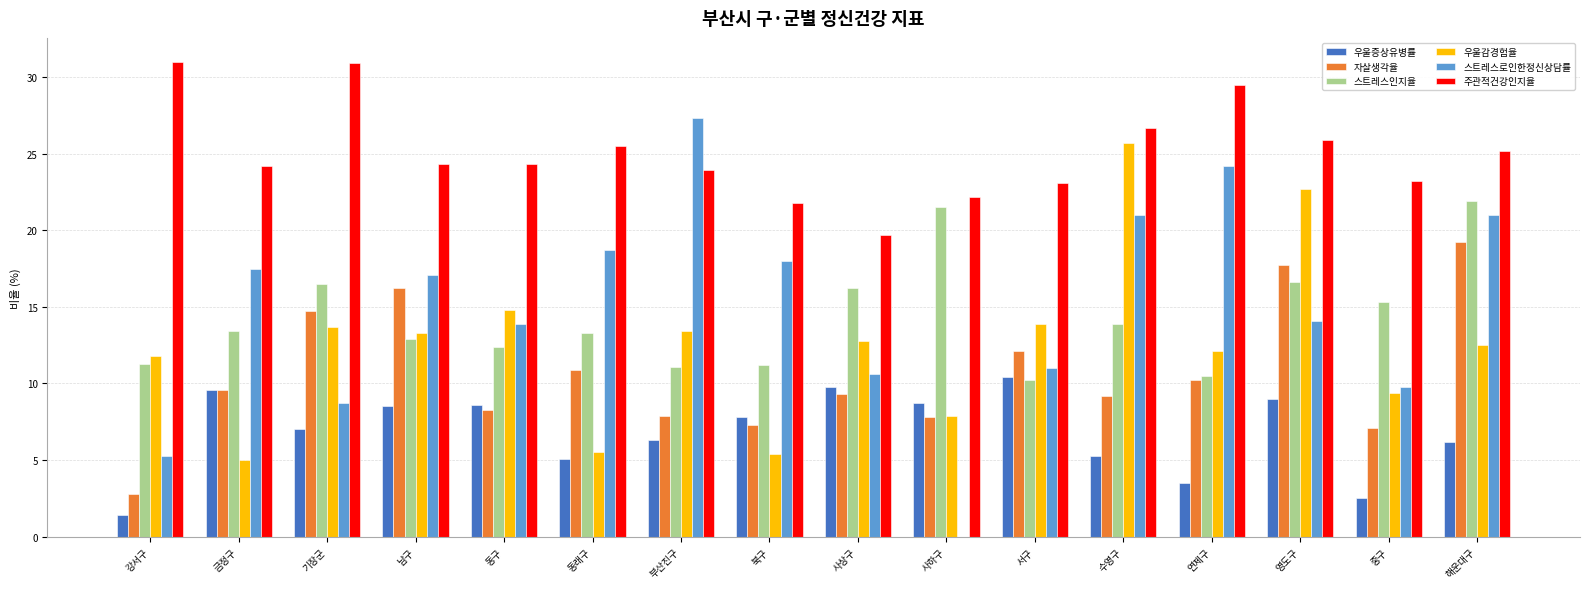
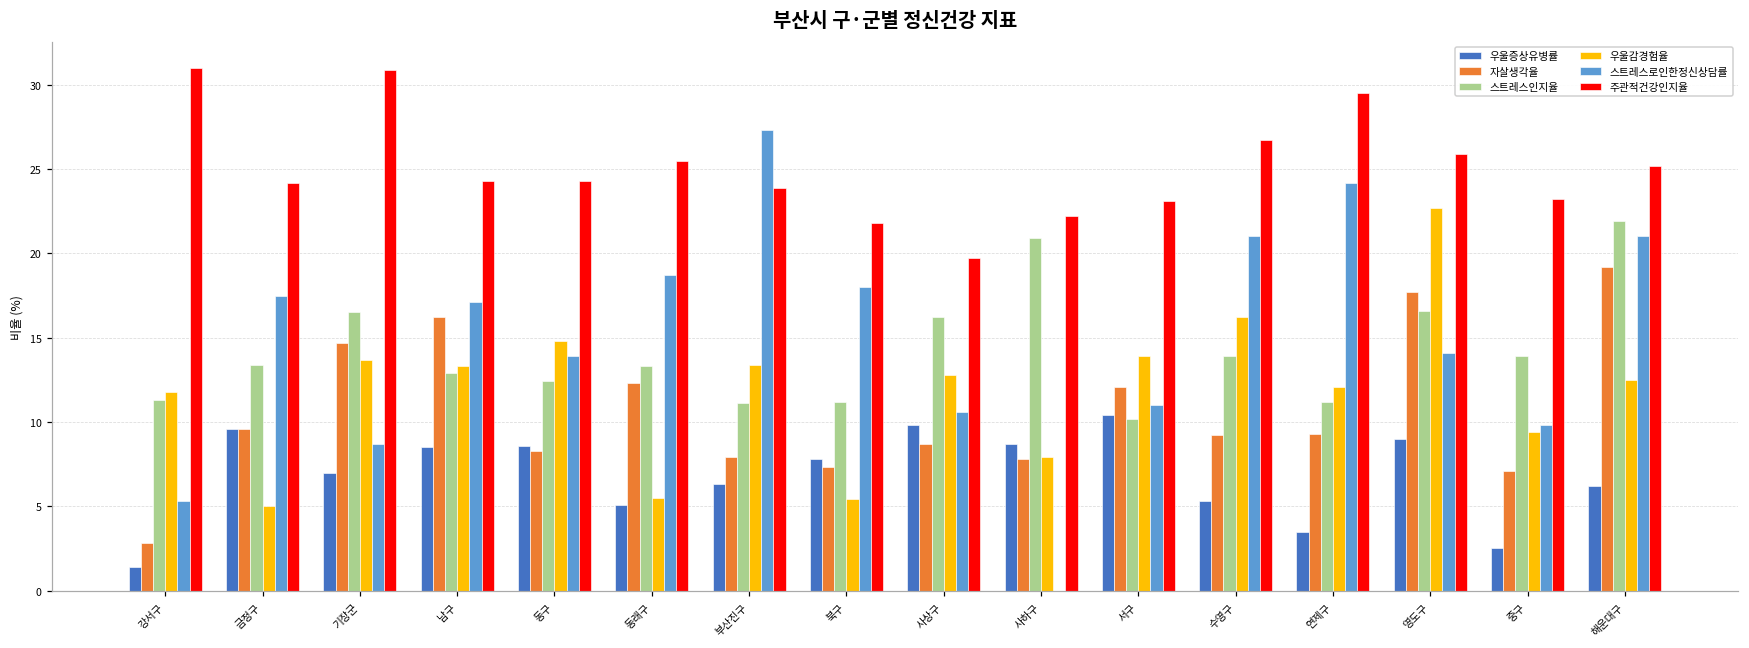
  {
    "자살생각율": {
      "강서구": 2.8,
      "금정구": 9.6,
      "기장군": 14.7,
      "남구": 16.2,
      "동구": 8.3,
-     "동래구": 10.9,
+     "동래구": 12.3,
      "부산진구": 7.9,
      "북구": 7.3,
-     "사상구": 9.3,
+     "사상구": 8.7,
      "사하구": 7.8,
      "서구": 12.1,
      "수영구": 9.2,
-     "연제구": 10.2,
+     "연제구": 9.3,
      "영도구": 17.7,
      "중구": 7.1,
      "해운대구": 19.2
    },
    "스트레스인지율": {
      "강서구": 11.3,
      "금정구": 13.4,
      "기장군": 16.5,
      "남구": 12.9,
      "동구": 12.4,
      "동래구": 13.3,
      "부산진구": 11.1,
      "북구": 11.2,
      "사상구": 16.2,
-     "사하구": 21.5,
+     "사하구": 20.9,
      "서구": 10.2,
      "수영구": 13.9,
-     "연제구": 10.5,
+     "연제구": 11.2,
      "영도구": 16.6,
-     "중구": 15.3,
+     "중구": 13.9,
      "해운대구": 21.9
    },
    "우울감경험율": {
      "강서구": 11.8,
      "금정구": 5.0,
      "기장군": 13.7,
      "남구": 13.3,
      "동구": 14.8,
      "동래구": 5.5,
      "부산진구": 13.4,
      "북구": 5.4,
      "사상구": 12.8,
      "사하구": 7.9,
      "서구": 13.9,
-     "수영구": 25.7,
+     "수영구": 16.2,
      "연제구": 12.1,
      "영도구": 22.7,
      "중구": 9.4,
      "해운대구": 12.5
    },
    "주관적건강인지율": {
      "강서구": 31.0,
      "금정구": 24.2,
      "기장군": 30.9,
      "남구": 24.3,
      "동구": 24.3,
      "동래구": 25.5,
      "부산진구": 23.9,
      "북구": 21.8,
      "사상구": 19.7,
      "사하구": 22.2,
      "서구": 23.1,
      "수영구": 26.7,
      "연제구": 29.5,
      "영도구": 25.9,
      "중구": 23.2,
      "해운대구": 25.2
    }
  }
